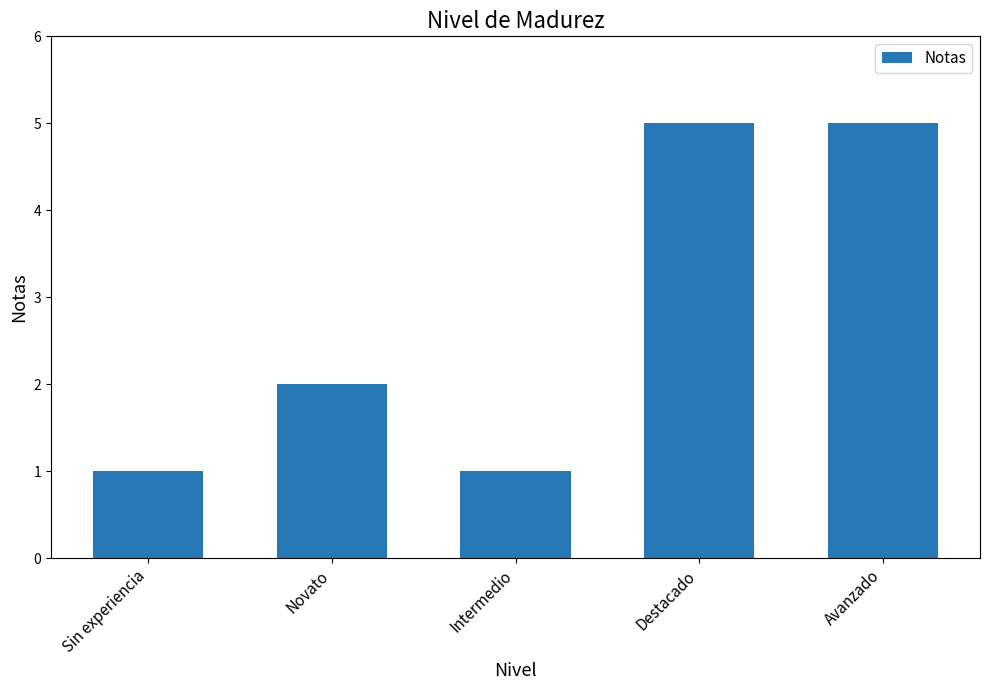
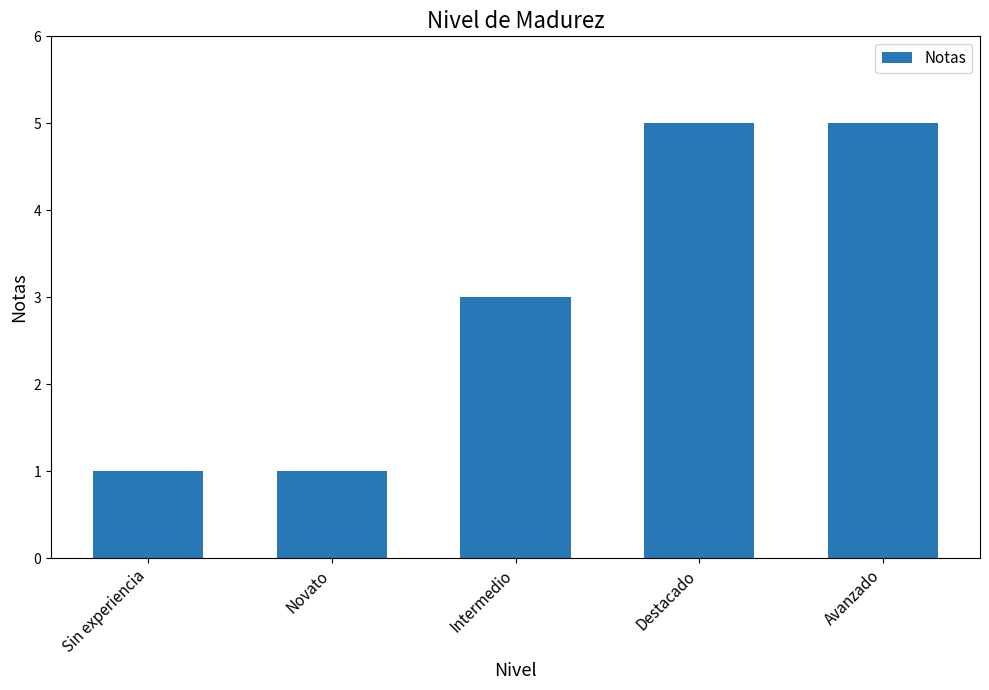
  {
    "Sin experiencia": 1,
-   "Novato": 2,
-   "Intermedio": 1,
+   "Novato": 1,
+   "Intermedio": 3,
    "Destacado": 5,
    "Avanzado": 5
  }
